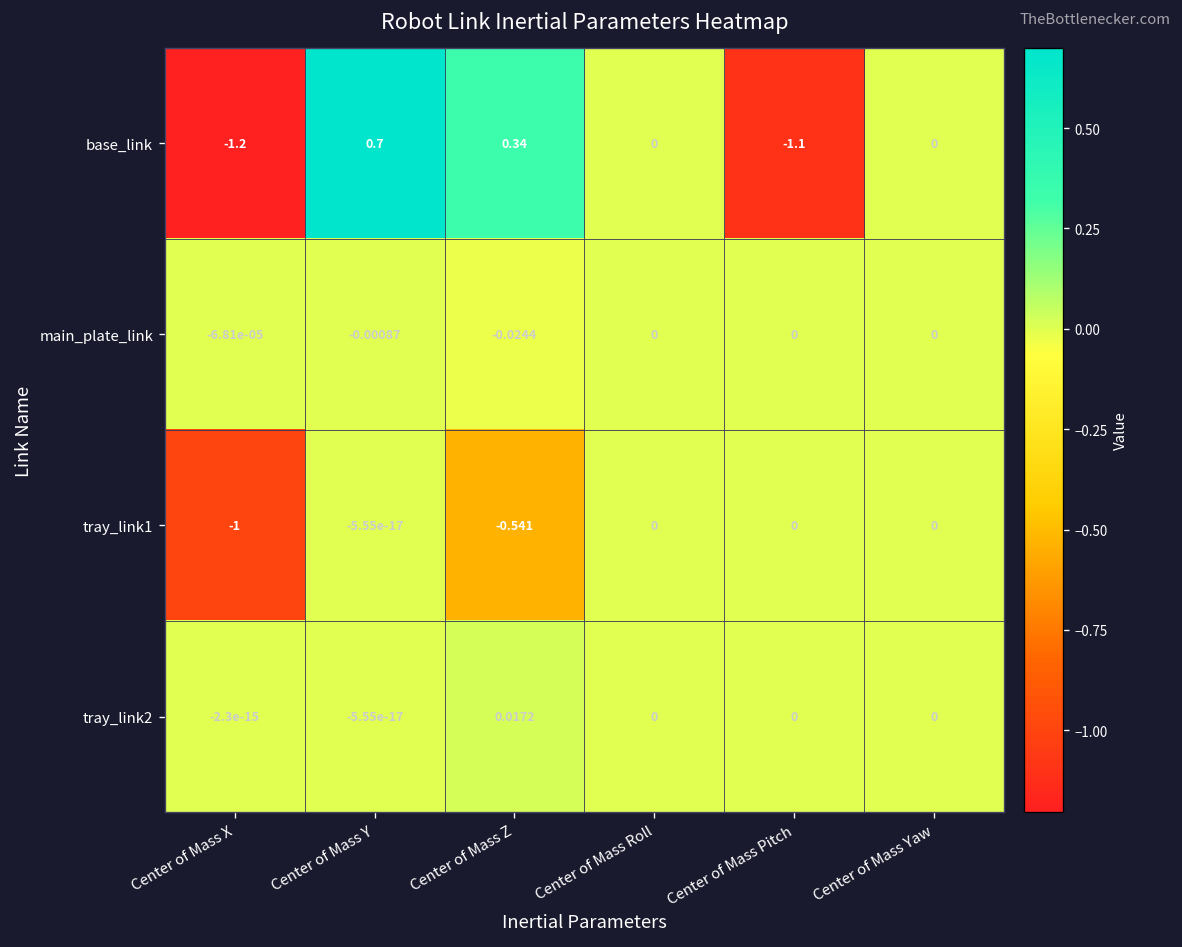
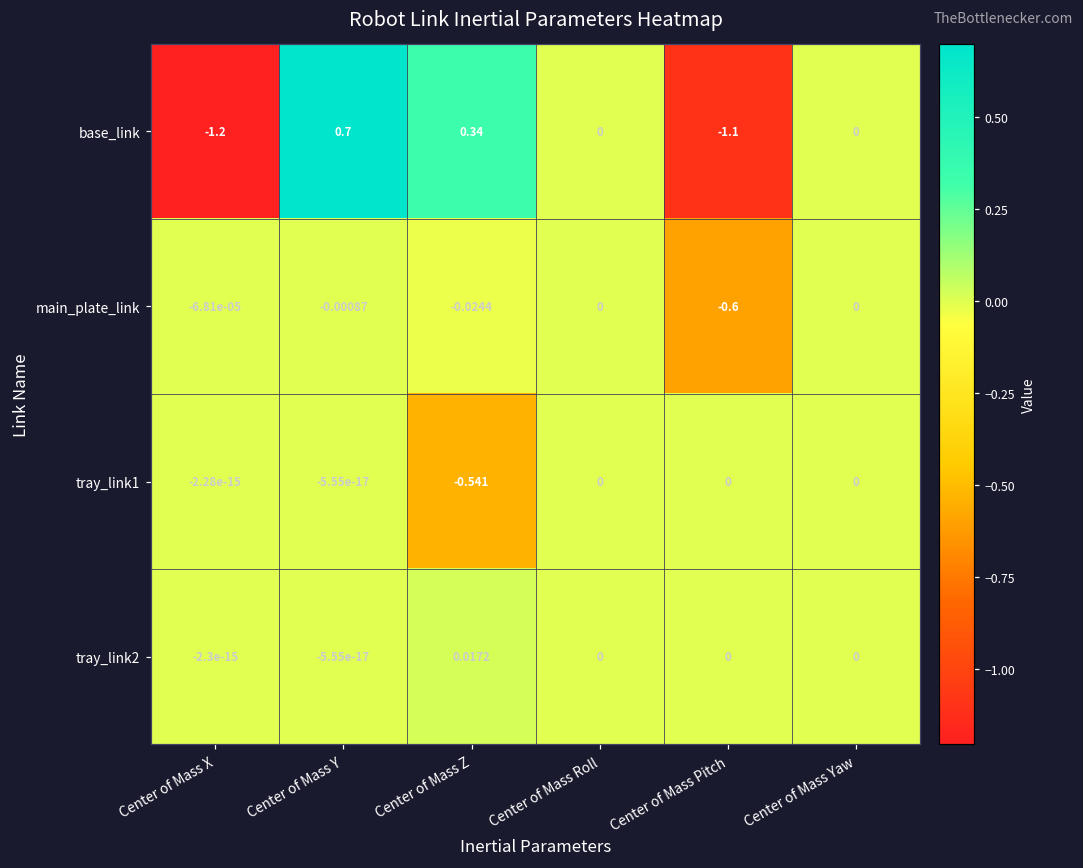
  {
    "base_link": {
      "Center of Mass X": "-1.2",
      "Center of Mass Y": "0.7",
      "Center of Mass Z": "0.34",
      "Center of Mass Roll": "0",
      "Center of Mass Pitch": "-1.1",
      "Center of Mass Yaw": "0"
    },
    "main_plate_link": {
      "Center of Mass X": "-6.81e-05",
      "Center of Mass Y": "-0.00087",
      "Center of Mass Z": "-0.0244",
      "Center of Mass Roll": "0",
-     "Center of Mass Pitch": "0",
+     "Center of Mass Pitch": "-0.6",
      "Center of Mass Yaw": "0"
    },
    "tray_link1": {
-     "Center of Mass X": "-1",
+     "Center of Mass X": "-2.28e-15",
      "Center of Mass Y": "-5.55e-17",
      "Center of Mass Z": "-0.541",
      "Center of Mass Roll": "0",
      "Center of Mass Pitch": "0",
      "Center of Mass Yaw": "0"
    },
    "tray_link2": {
      "Center of Mass X": "-2.3e-15",
      "Center of Mass Y": "-5.55e-17",
      "Center of Mass Z": "0.0172",
      "Center of Mass Roll": "0",
      "Center of Mass Pitch": "0",
      "Center of Mass Yaw": "0"
    }
  }
